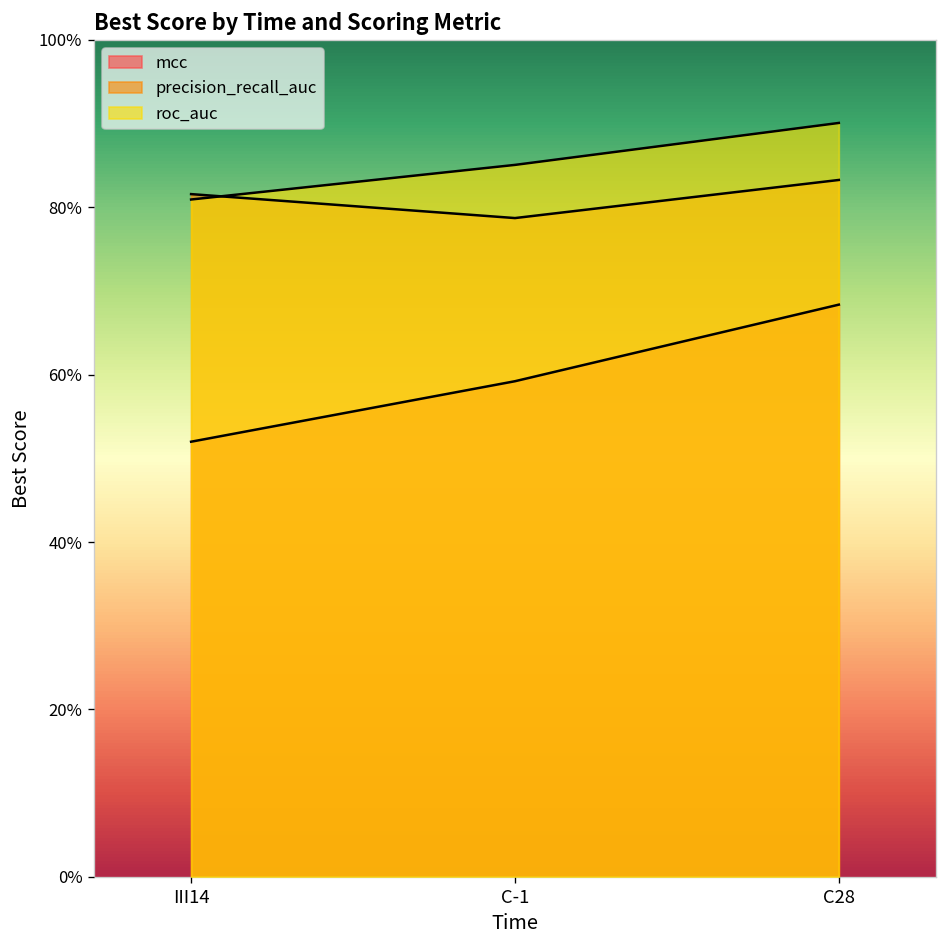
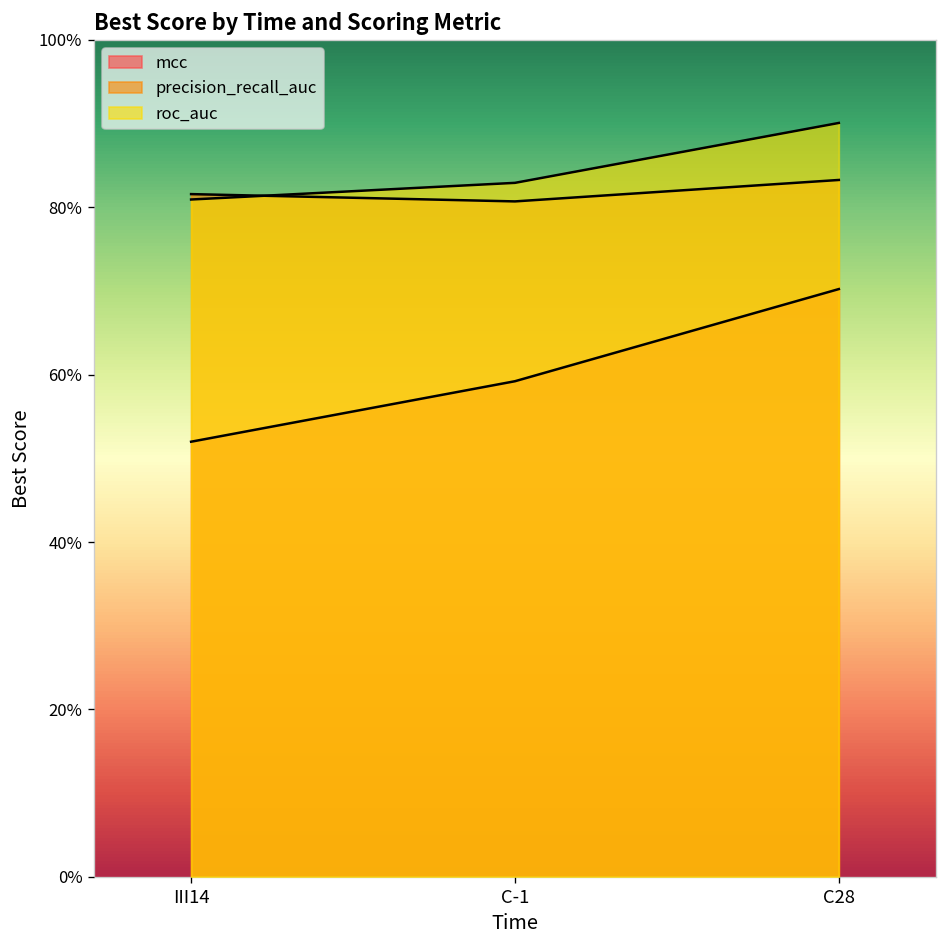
  {
    "mcc": {
      "III14": "52%",
      "C-1": "59%",
-     "C28": "68%"
+     "C28": "70%"
    },
    "precision_recall_auc": {
      "III14": "82%",
-     "C-1": "79%",
+     "C-1": "81%",
      "C28": "83%"
    },
    "roc_auc": {
      "III14": "81%",
-     "C-1": "85%",
+     "C-1": "83%",
      "C28": "90%"
    }
  }
